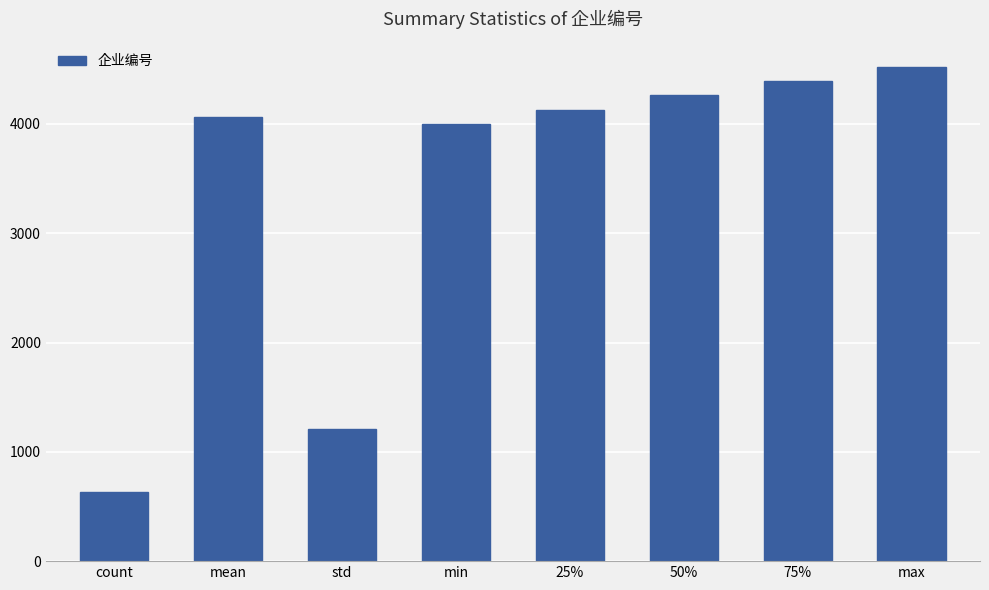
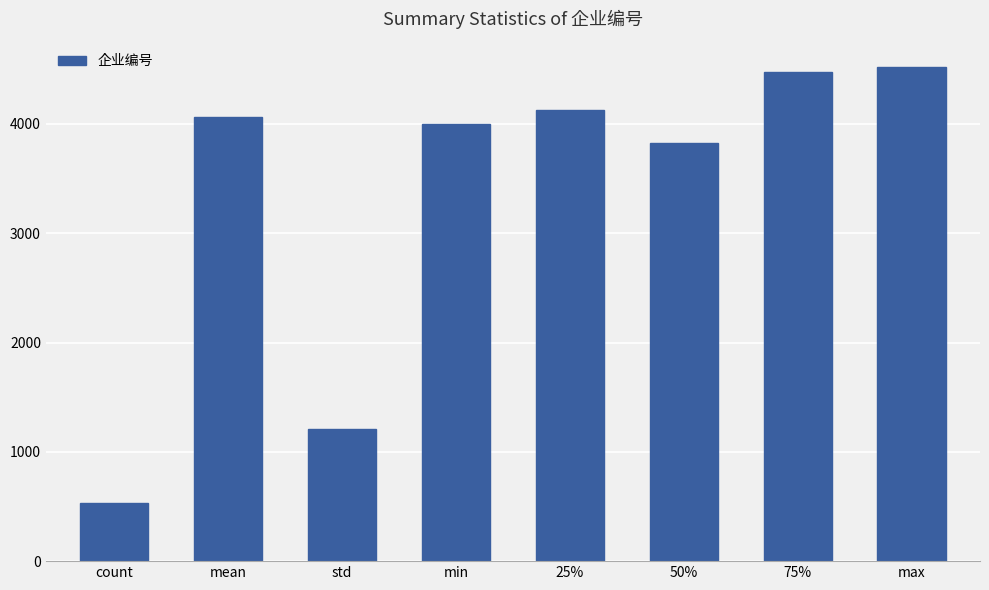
  {
-   "count": 630,
+   "count": 530,
    "mean": 4070,
    "std": 1210,
    "min": 4000,
    "25%": 4130,
-   "50%": 4260,
-   "75%": 4400,
+   "50%": 3820,
+   "75%": 4470,
    "max": 4530
  }
